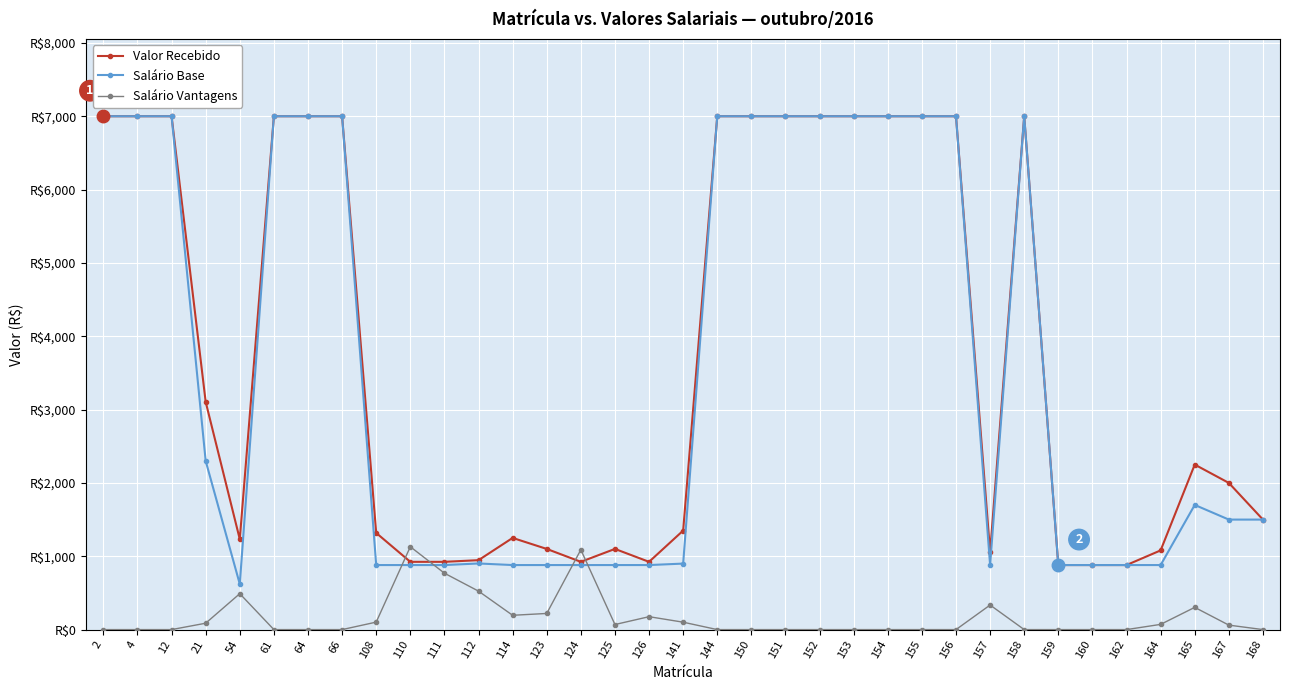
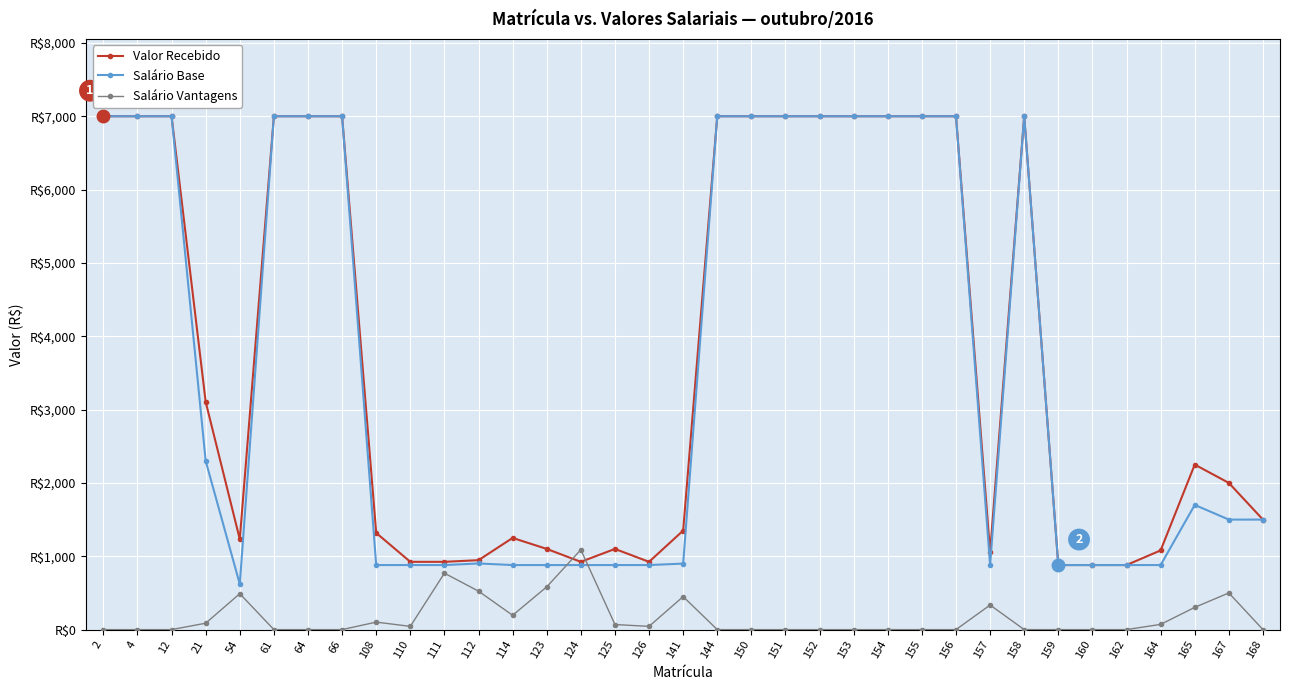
  {
    "Salário Vantagens": {
      "2": "R$0",
      "4": "R$0",
      "12": "R$0",
      "21": "R$100",
      "54": "R$500",
      "61": "R$0",
      "64": "R$0",
      "66": "R$0",
      "108": "R$100",
-     "110": "R$1,100",
+     "110": "R$0",
      "111": "R$800",
      "112": "R$500",
      "114": "R$200",
-     "123": "R$200",
+     "123": "R$600",
      "124": "R$1,100",
      "125": "R$100",
-     "126": "R$200",
-     "141": "R$100",
+     "126": "R$0",
+     "141": "R$500",
      "144": "R$0",
      "150": "R$0",
      "151": "R$0",
      "152": "R$0",
      "153": "R$0",
      "154": "R$0",
      "155": "R$0",
      "156": "R$0",
      "157": "R$300",
      "158": "R$0",
      "159": "R$0",
      "160": "R$0",
      "162": "R$0",
      "164": "R$100",
      "165": "R$300",
-     "167": "R$100",
+     "167": "R$500",
      "168": "R$0"
    }
  }
